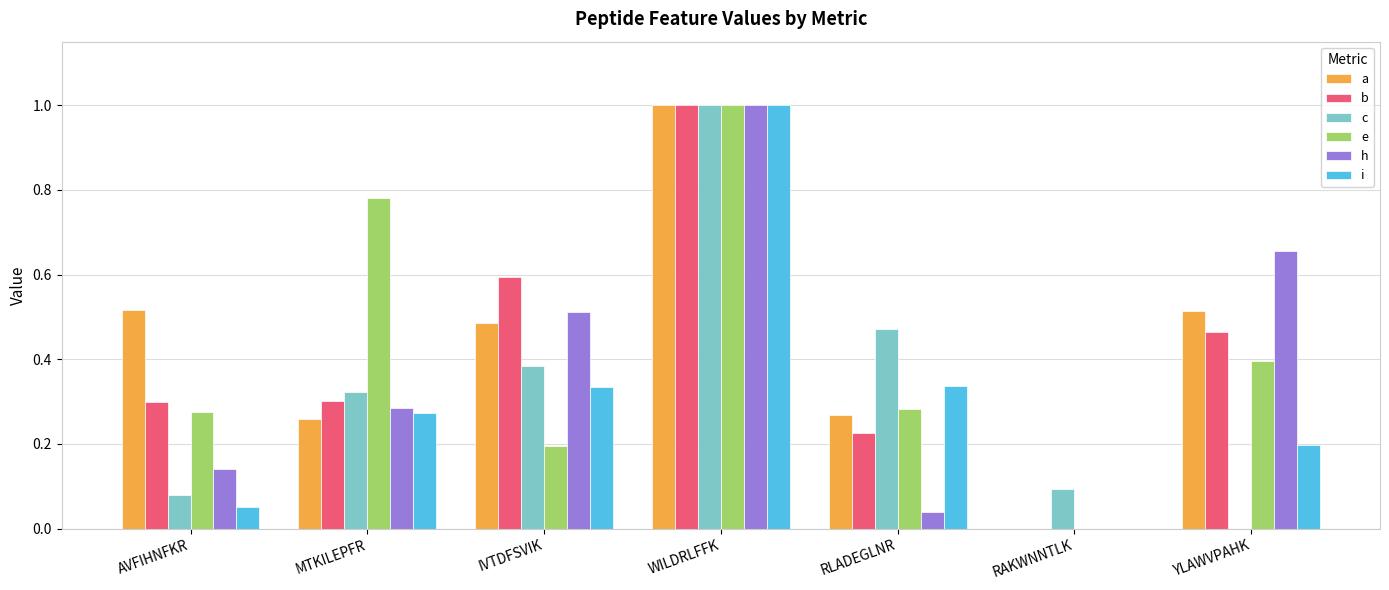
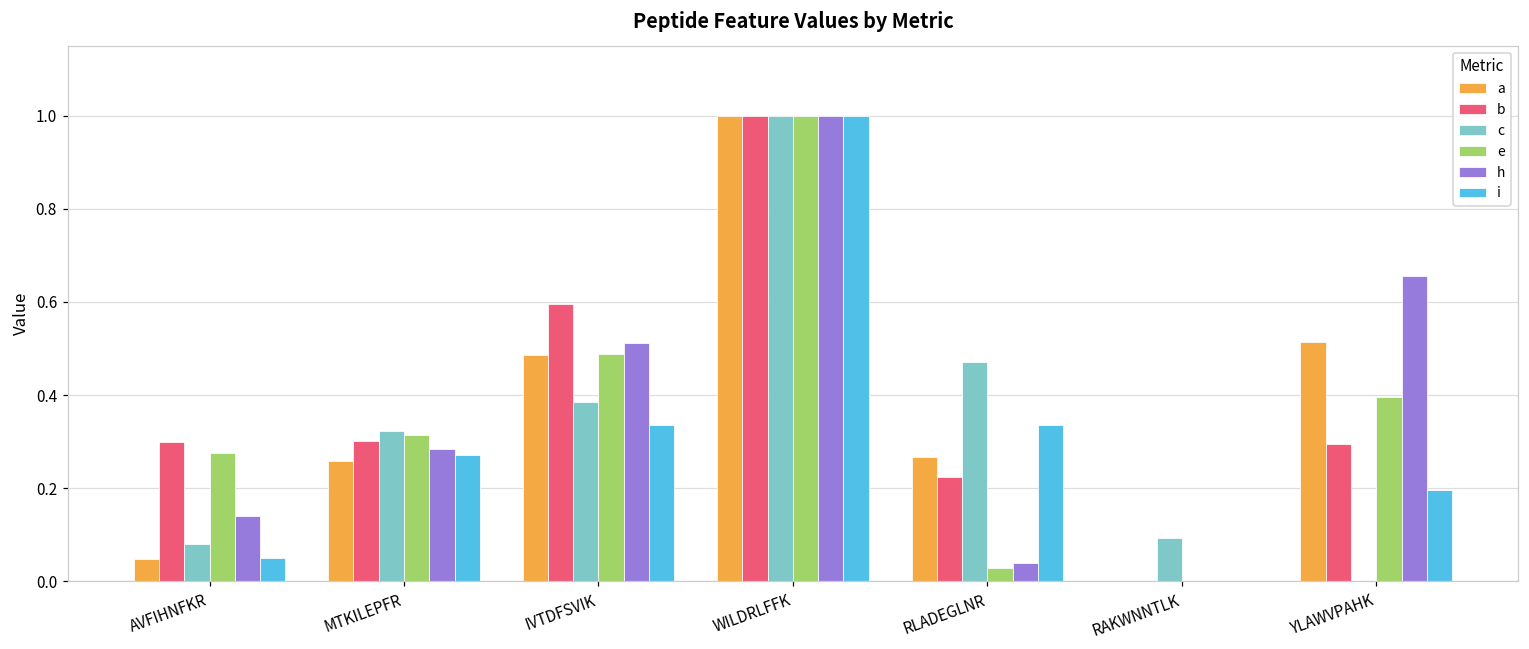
  {
    "a": {
-     "AVFIHNFKR": 0.52,
+     "AVFIHNFKR": 0.05,
      "MTKILEPFR": 0.26,
      "IVTDFSVIK": 0.49,
      "WILDRLFFK": 1.00,
      "RLADEGLNR": 0.27,
      "RAKWNNTLK": 0.00,
      "YLAWVPAHK": 0.51
    },
    "b": {
      "AVFIHNFKR": 0.30,
      "MTKILEPFR": 0.30,
      "IVTDFSVIK": 0.60,
      "WILDRLFFK": 1.00,
      "RLADEGLNR": 0.23,
      "RAKWNNTLK": 0.00,
-     "YLAWVPAHK": 0.47
+     "YLAWVPAHK": 0.30
    },
    "e": {
      "AVFIHNFKR": 0.28,
-     "MTKILEPFR": 0.78,
-     "IVTDFSVIK": 0.20,
+     "MTKILEPFR": 0.31,
+     "IVTDFSVIK": 0.49,
      "WILDRLFFK": 1.00,
-     "RLADEGLNR": 0.28,
+     "RLADEGLNR": 0.03,
      "RAKWNNTLK": 0.00,
      "YLAWVPAHK": 0.40
    },
    "h": {
      "AVFIHNFKR": 0.14,
      "MTKILEPFR": 0.28,
      "IVTDFSVIK": 0.51,
      "WILDRLFFK": 1.00,
      "RLADEGLNR": 0.04,
      "RAKWNNTLK": 0.00,
      "YLAWVPAHK": 0.66
    }
  }
